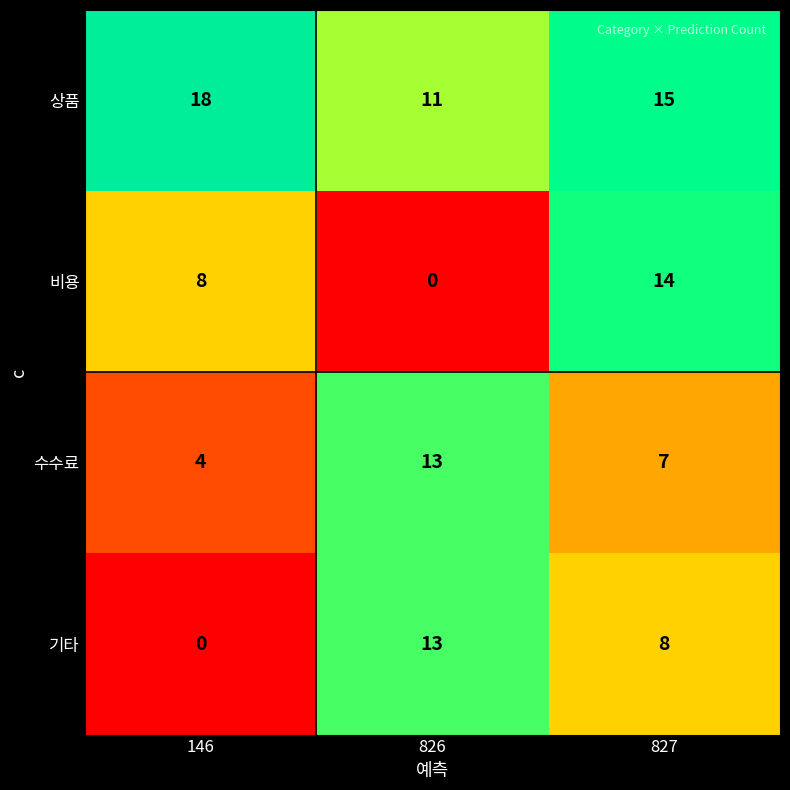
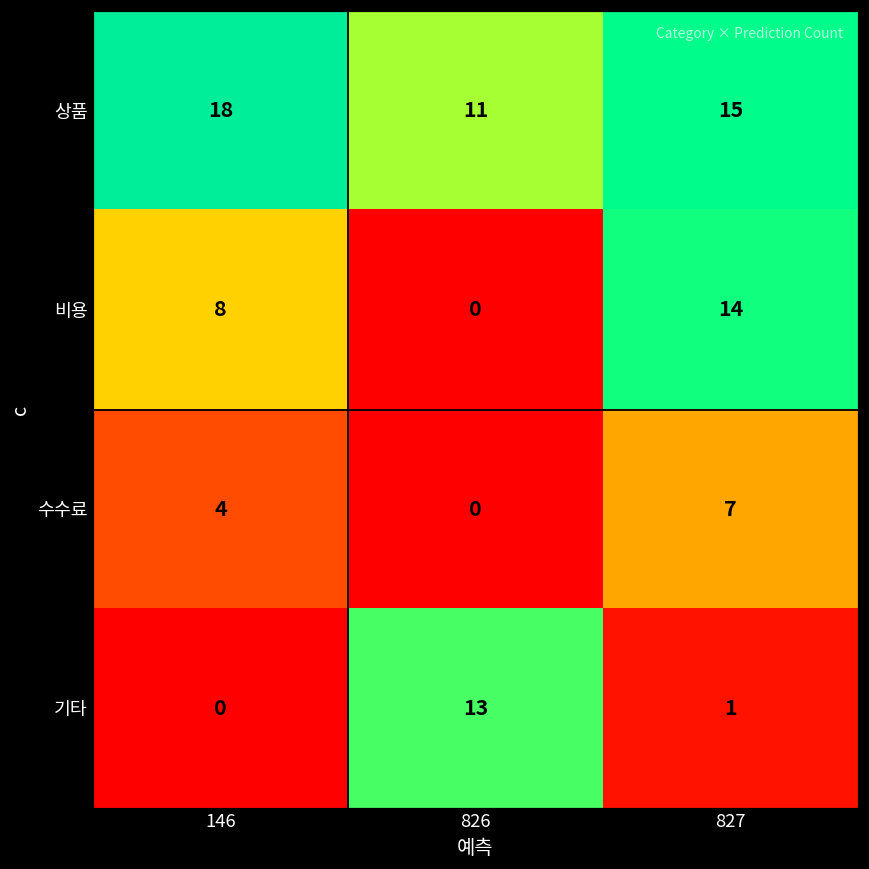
  {
    "상품": {
      "146": 18,
      "826": 11
    },
    "비용": {
      "146": 8,
      "826": 0,
      "827": 14
    },
    "수수료": {
      "146": 4,
-     "826": 13,
+     "826": 0,
      "827": 7
    },
    "기타": {
      "146": 0,
      "826": 13,
-     "827": 8
+     "827": 1
    }
  }
